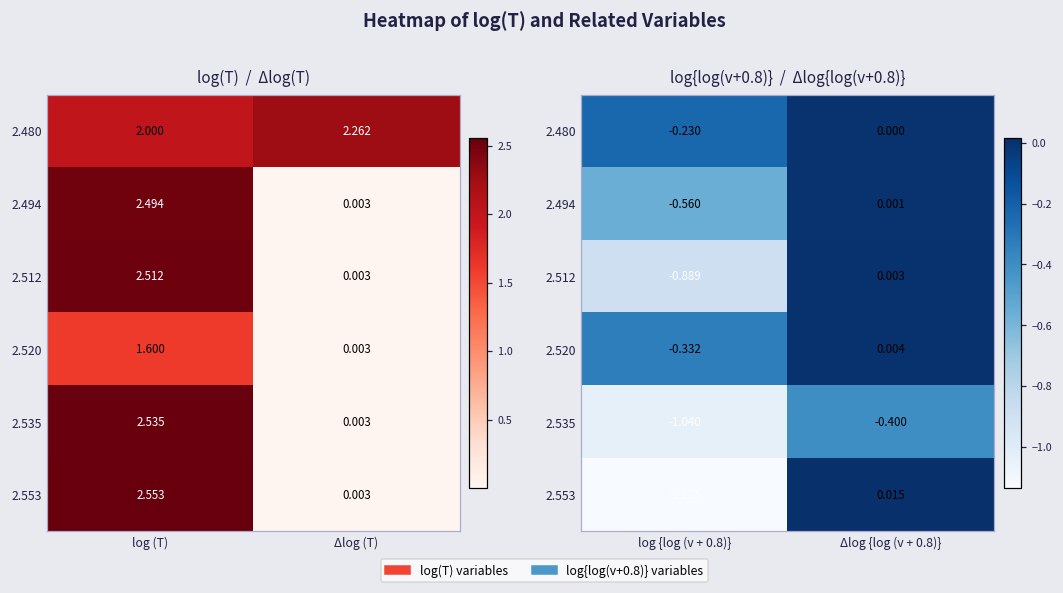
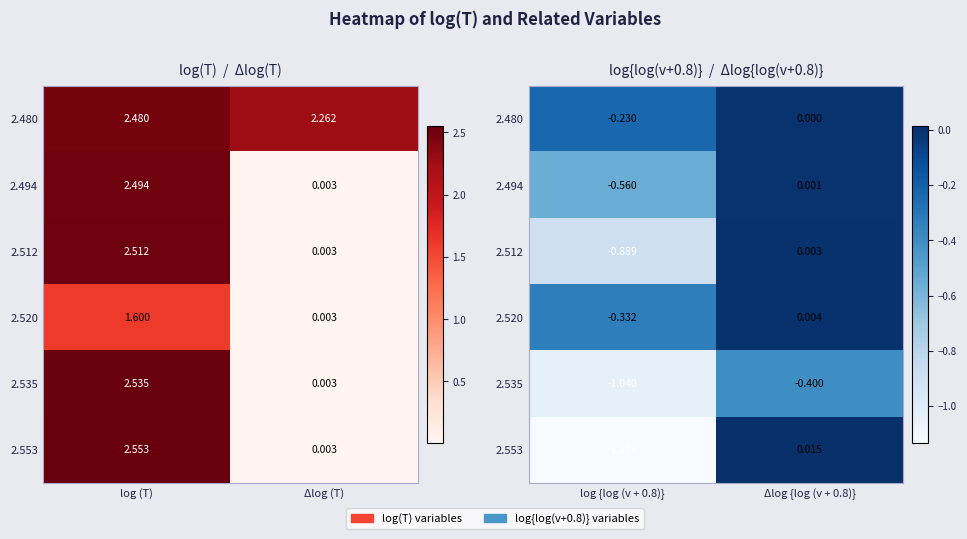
  {
    "log(T) / Δlog(T)": {
      "2.480": {
-       "log (T)": 2.000,
+       "log (T)": 2.480,
        "Δlog (T)": 2.262
      },
      "2.494": {
        "log (T)": 2.494,
        "Δlog (T)": 0.003
      },
      "2.512": {
        "log (T)": 2.512,
        "Δlog (T)": 0.003
      },
      "2.520": {
        "log (T)": 1.600,
        "Δlog (T)": 0.003
      },
      "2.535": {
        "log (T)": 2.535,
        "Δlog (T)": 0.003
      },
      "2.553": {
        "log (T)": 2.553,
        "Δlog (T)": 0.003
      }
    },
    "log{log(v+0.8)} / Δlog{log(v+0.8)}": {
      "2.480": {
        "log {log (v + 0.8)}": -0.230,
        "Δlog {log (v + 0.8)}": 0.000
      },
      "2.494": {
        "log {log (v + 0.8)}": -0.560,
        "Δlog {log (v + 0.8)}": 0.001
      },
      "2.512": {
        "log {log (v + 0.8)}": -0.889,
        "Δlog {log (v + 0.8)}": 0.003
      },
      "2.520": {
        "log {log (v + 0.8)}": -0.332,
        "Δlog {log (v + 0.8)}": 0.004
      },
      "2.535": {
        "Δlog {log (v + 0.8)}": -0.400
      },
      "2.553": {
        "Δlog {log (v + 0.8)}": 0.015
      }
    }
  }
